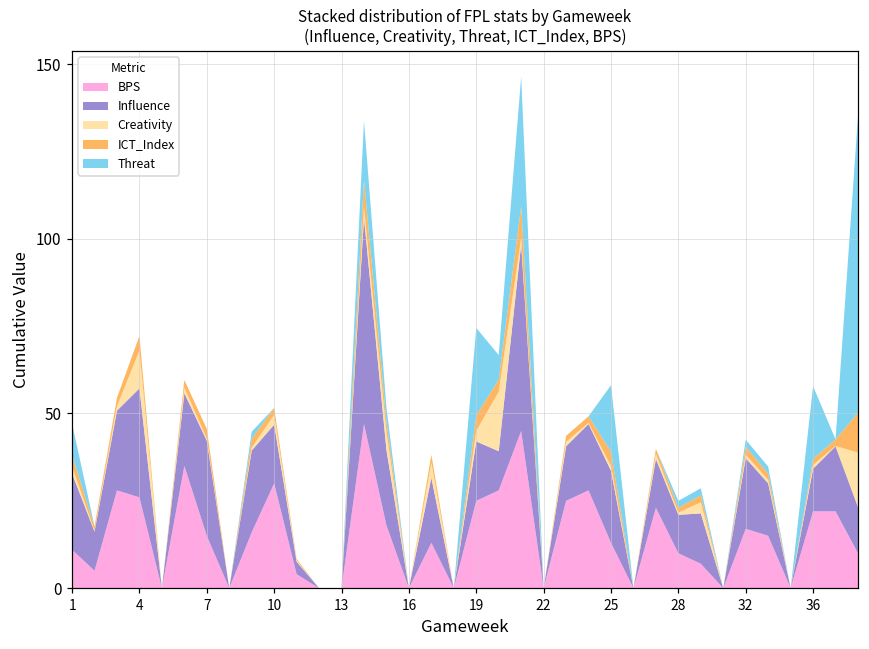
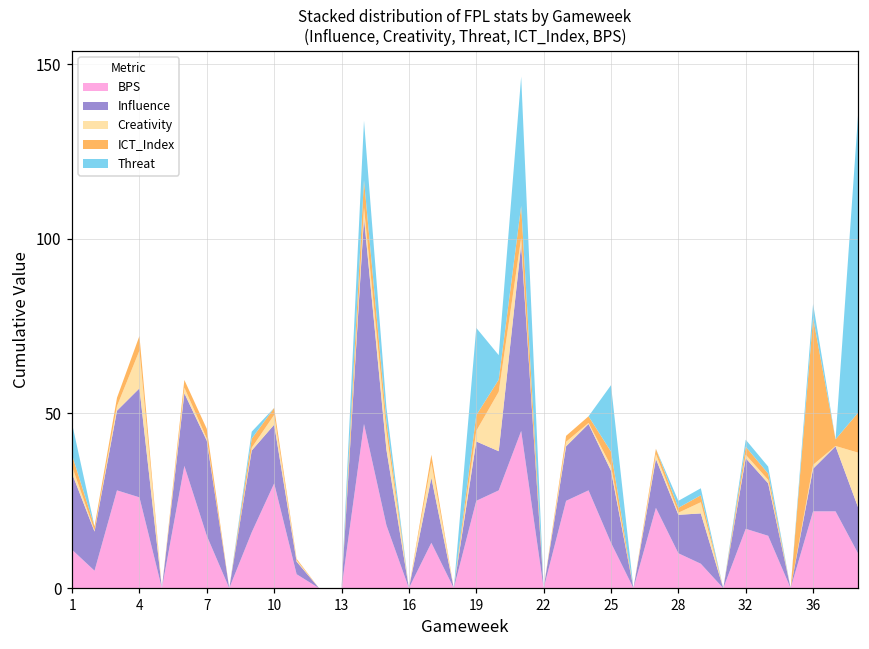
  {
    "BPS": {
      "36": 22
    },
    "Influence": {
      "36": 12
    },
    "Creativity": {
      "36": 1
    },
    "ICT_Index": {
-     "36": 2
+     "36": 42
    },
    "Threat": {
-     "36": 21
+     "36": 4
    }
  }
